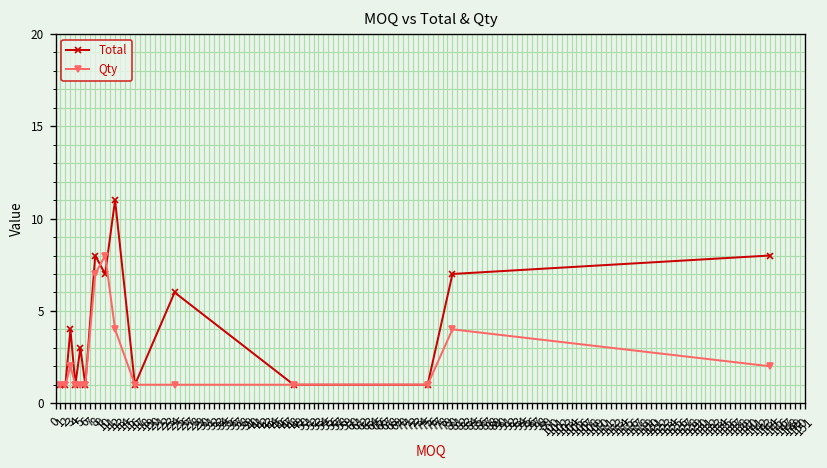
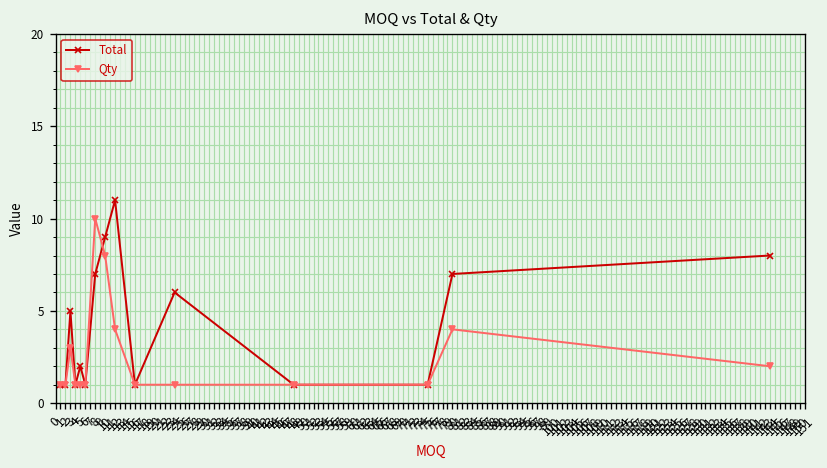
  {
    "Total": {
-     "3": 4,
-     "5": 3,
-     "8": 8,
-     "10": 7,
+     "3": 5,
+     "5": 2,
+     "8": 7,
+     "10": 9,
      "12": 11,
      "24": 6,
      "80": 7,
      "144": 8
    },
    "Qty": {
-     "3": 2,
+     "3": 3,
      "5": 1,
-     "8": 7,
+     "8": 10,
      "10": 8,
      "12": 4,
      "24": 1,
      "80": 4,
      "144": 2
    }
  }
